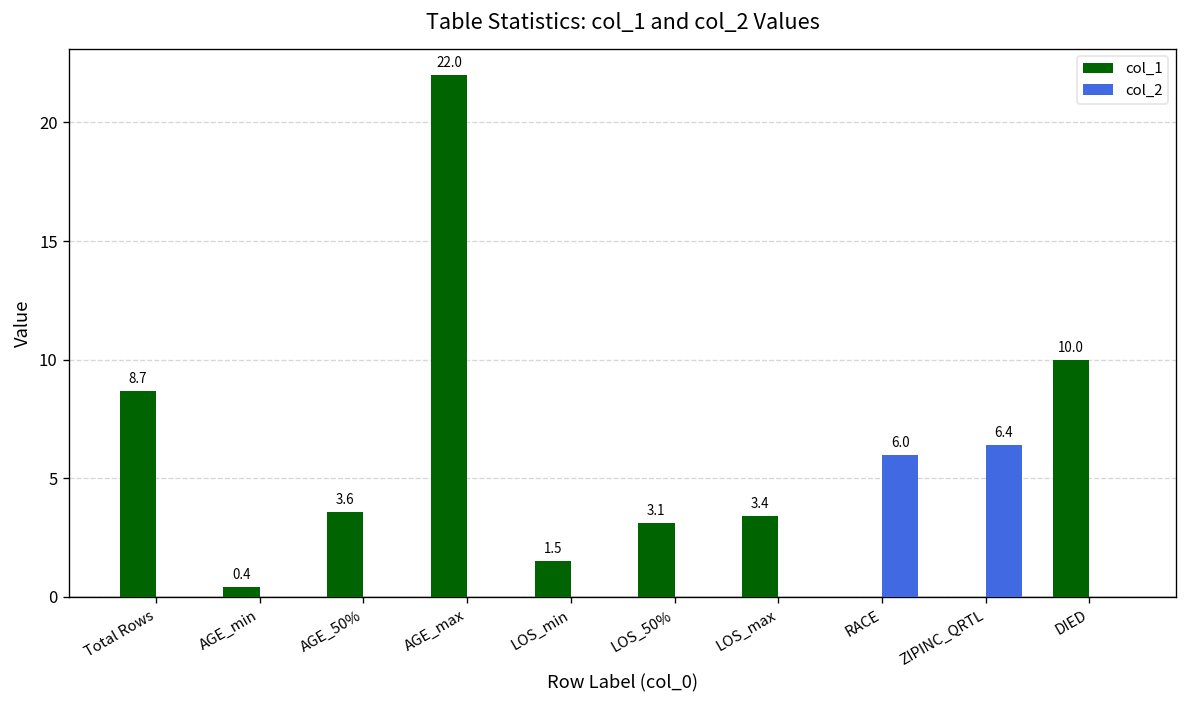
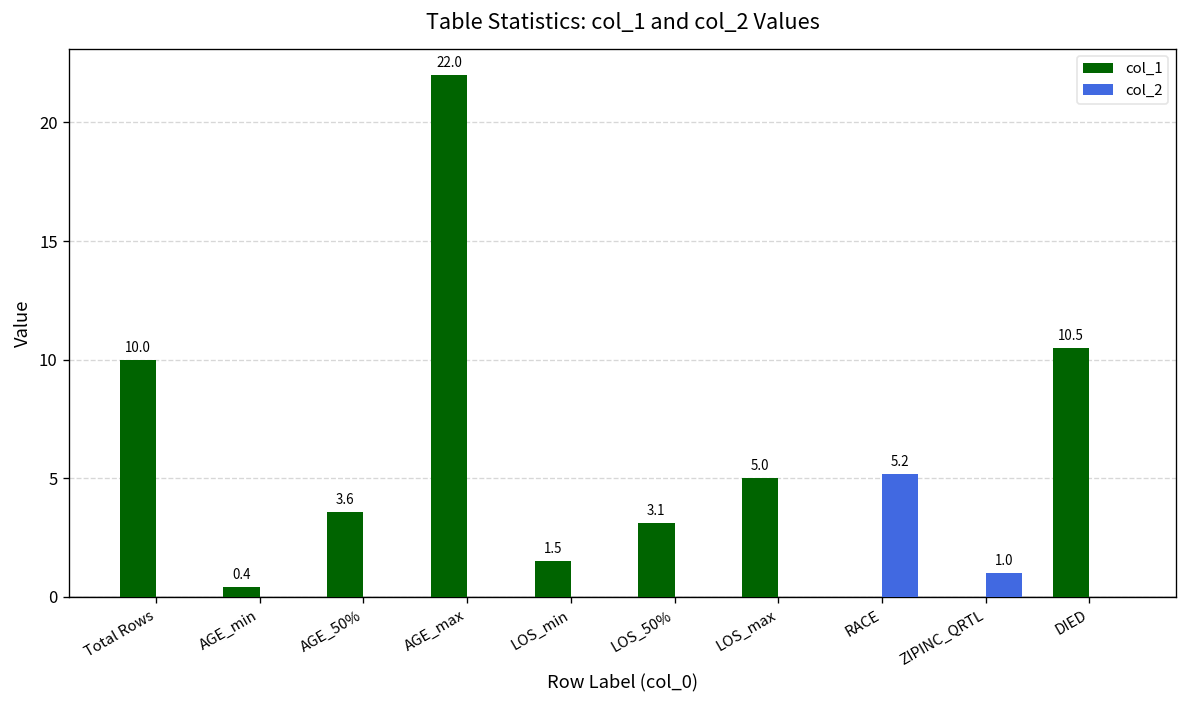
  {
    "col_1": {
-     "Total Rows": 8.7,
+     "Total Rows": 10.0,
      "AGE_min": 0.4,
      "AGE_50%": 3.6,
      "AGE_max": 22.0,
      "LOS_min": 1.5,
      "LOS_50%": 3.1,
-     "LOS_max": 3.4,
-     "DIED": 10.0
+     "LOS_max": 5.0,
+     "DIED": 10.5
    },
    "col_2": {
-     "RACE": 6.0,
-     "ZIPINC_QRTL": 6.4
+     "RACE": 5.2,
+     "ZIPINC_QRTL": 1.0
    }
  }
